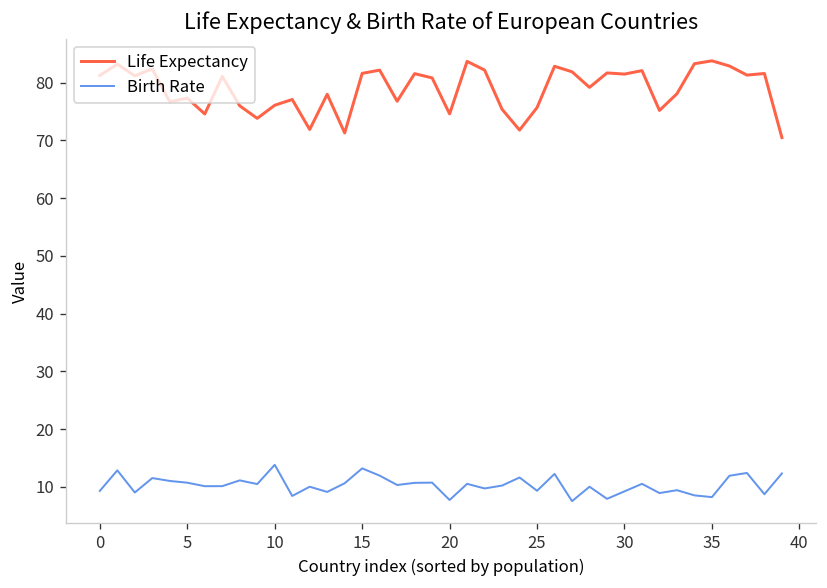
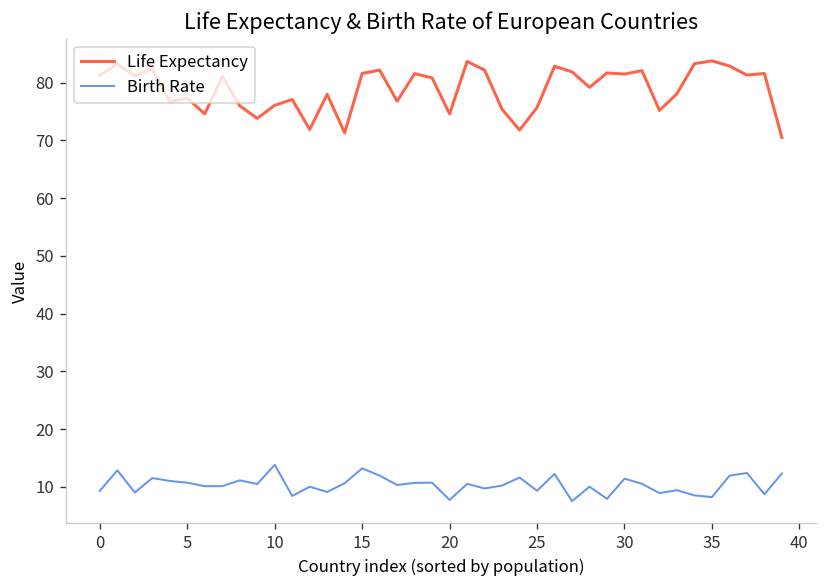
  {
    "Life Expectancy": {
      "10": 76,
      "15": 82,
      "20": 75,
      "25": 76,
      "30": 82,
      "35": 84
    },
    "Birth Rate": {
      "0": 9,
      "5": 11,
      "10": 14,
      "15": 13,
      "20": 8,
      "25": 9,
-     "30": 9,
+     "30": 11,
      "35": 8
    }
  }
